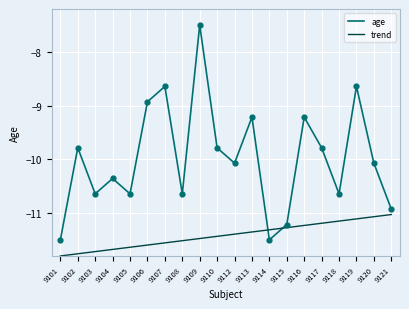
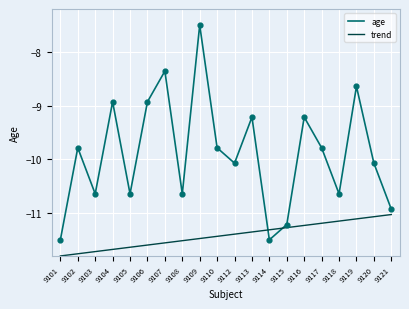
  {
    "age": {
      "9101": -11.5,
      "9102": -9.8,
      "9103": -10.6,
-     "9104": -10.4,
+     "9104": -8.9,
      "9105": -10.6,
      "9106": -8.9,
-     "9107": -8.6,
+     "9107": -8.4,
      "9108": -10.6,
      "9109": -7.5,
      "9110": -9.8,
      "9112": -10.1,
      "9113": -9.2,
      "9114": -11.5,
      "9115": -11.2,
      "9116": -9.2,
      "9117": -9.8,
      "9118": -10.6,
      "9119": -8.6,
      "9120": -10.1,
      "9121": -10.9
    },
    "trend": {
      "9101": -11.8,
      "9102": -11.8,
      "9103": -11.7,
      "9104": -11.7,
      "9105": -11.6,
      "9106": -11.6,
      "9107": -11.6,
      "9108": -11.5,
      "9109": -11.5,
      "9110": -11.4,
      "9112": -11.4,
      "9113": -11.4,
      "9114": -11.3,
      "9115": -11.3,
      "9116": -11.2,
      "9117": -11.2,
      "9118": -11.2,
      "9119": -11.1,
      "9120": -11.1,
      "9121": -11.0
    }
  }
